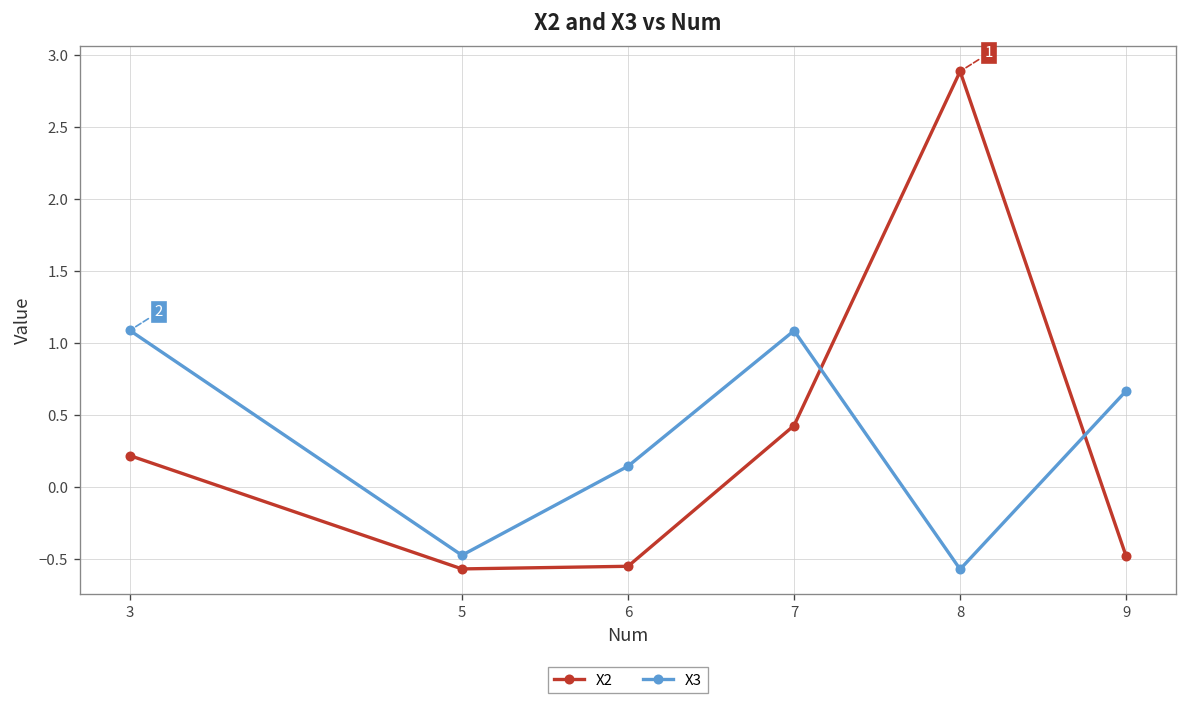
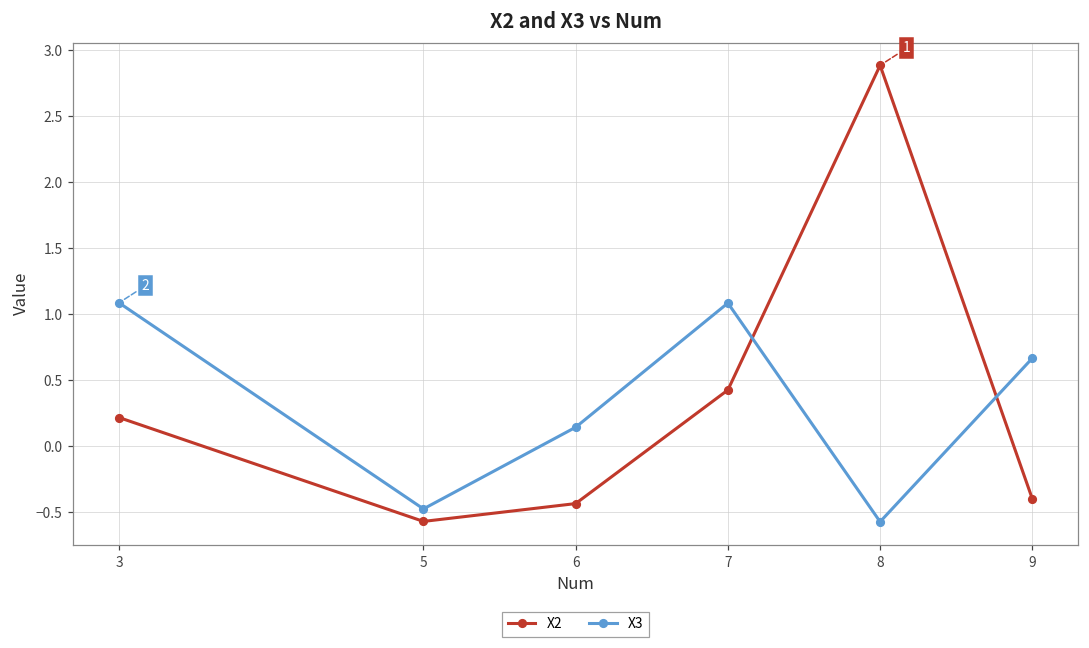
  {
    "X2": {
      "3": 0.22,
      "5": -0.57,
-     "6": -0.55,
+     "6": -0.43,
      "7": 0.43,
      "8": 2.89,
-     "9": -0.48
+     "9": -0.40
    },
    "X3": {
      "3": 1.09,
      "5": -0.47,
      "6": 0.14,
      "7": 1.09,
      "8": -0.57,
      "9": 0.67
    }
  }
